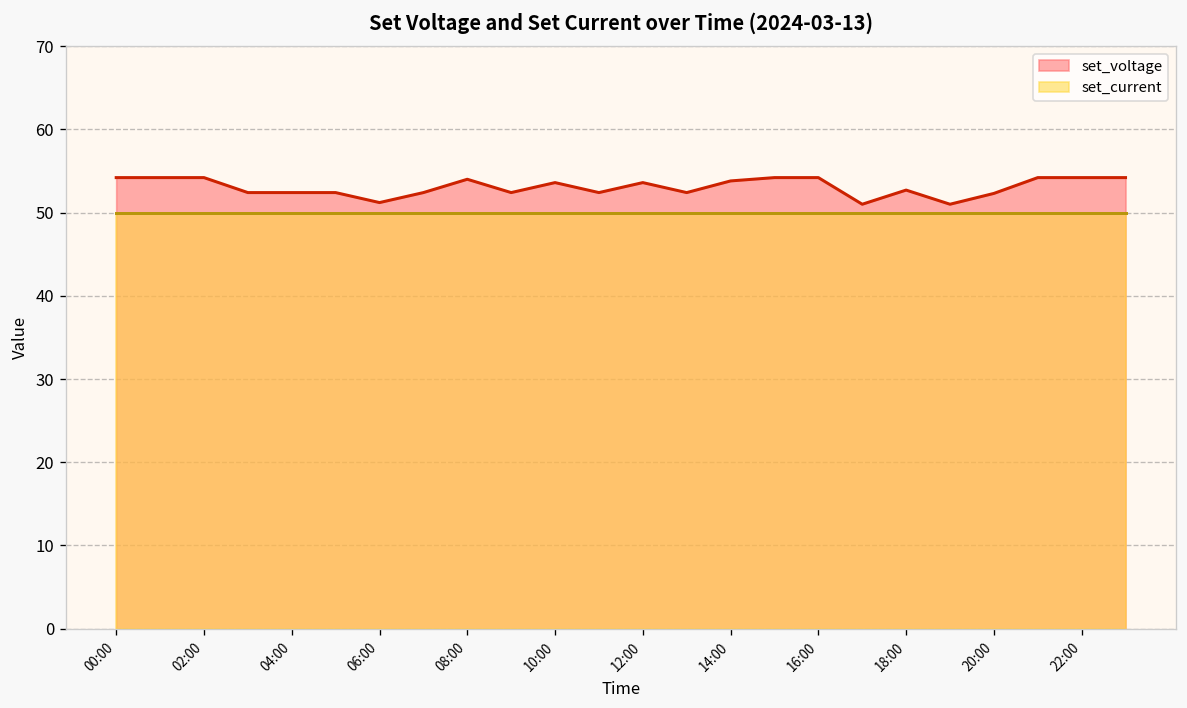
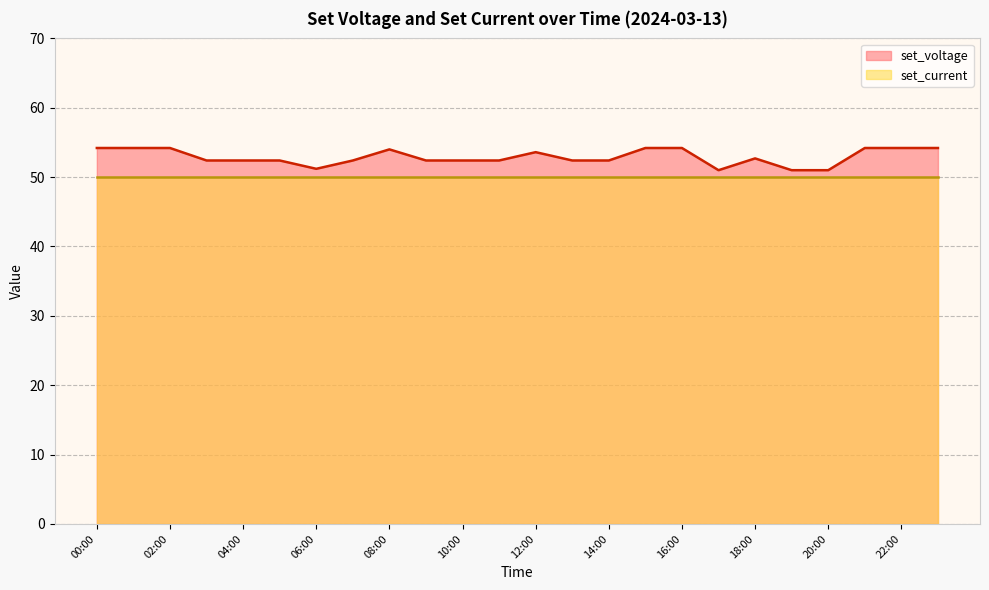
  {
    "set_voltage": {
      "00:00": 54,
      "02:00": 54,
      "04:00": 52,
      "06:00": 51,
      "08:00": 54,
-     "10:00": 54,
+     "10:00": 52,
      "12:00": 54,
-     "14:00": 54,
+     "14:00": 52,
      "16:00": 54,
      "18:00": 53,
-     "20:00": 52,
+     "20:00": 51,
      "22:00": 54
    },
    "set_current": {
      "00:00": 50,
      "02:00": 50,
      "04:00": 50,
      "06:00": 50,
      "08:00": 50,
      "10:00": 50,
      "12:00": 50,
      "14:00": 50,
      "16:00": 50,
      "18:00": 50,
      "20:00": 50,
      "22:00": 50
    }
  }
